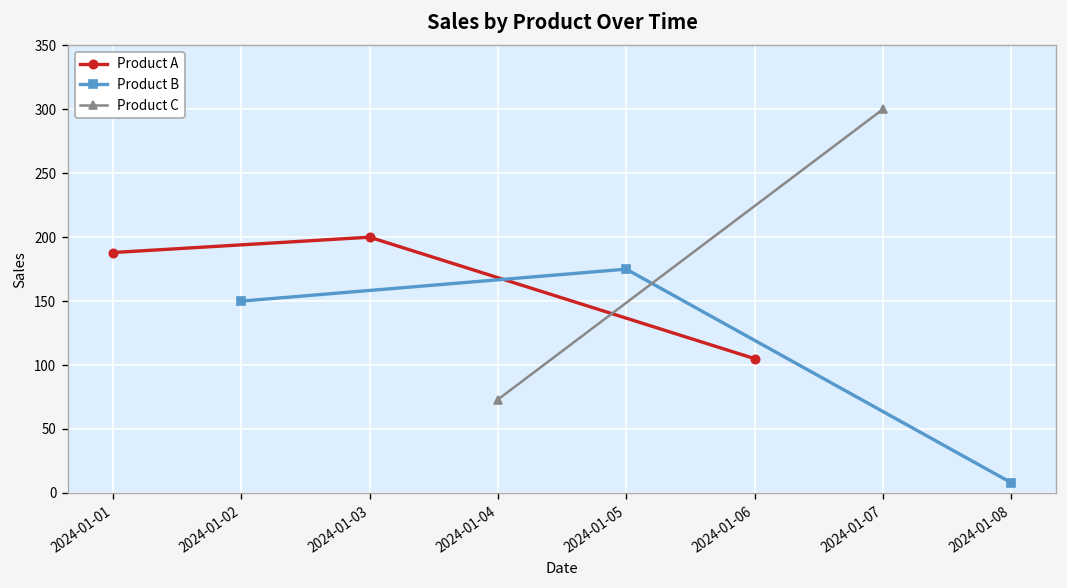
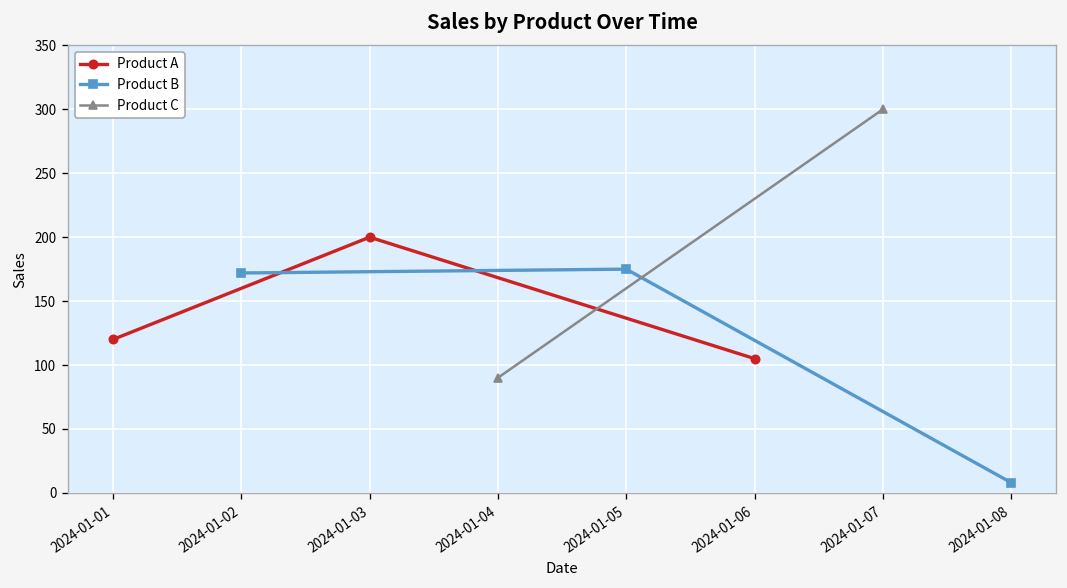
  {
    "Product A": {
-     "2024-01-01": 188,
+     "2024-01-01": 120,
      "2024-01-03": 200,
      "2024-01-06": 105
    },
    "Product B": {
-     "2024-01-02": 150,
+     "2024-01-02": 172,
      "2024-01-05": 175,
      "2024-01-08": 8
    },
    "Product C": {
-     "2024-01-04": 73,
+     "2024-01-04": 90,
      "2024-01-07": 300
    }
  }
